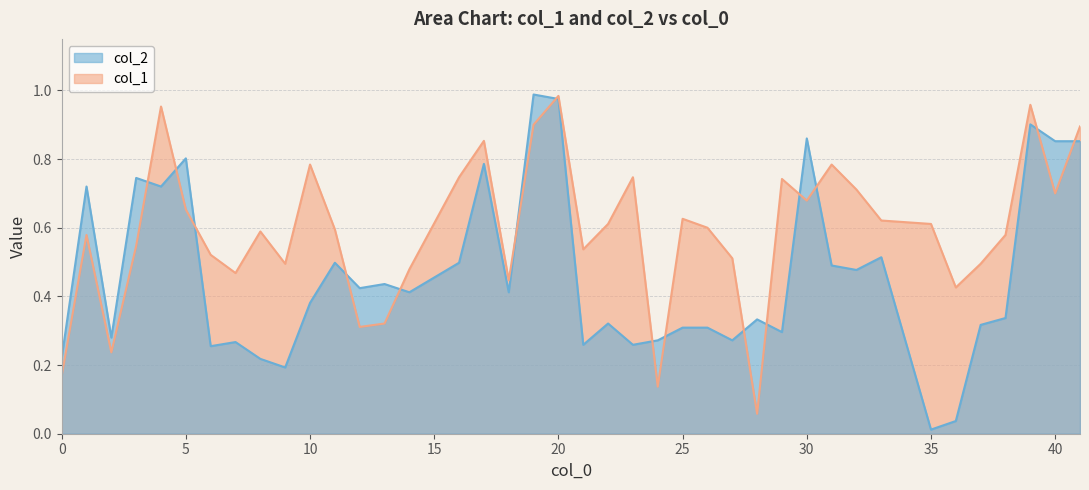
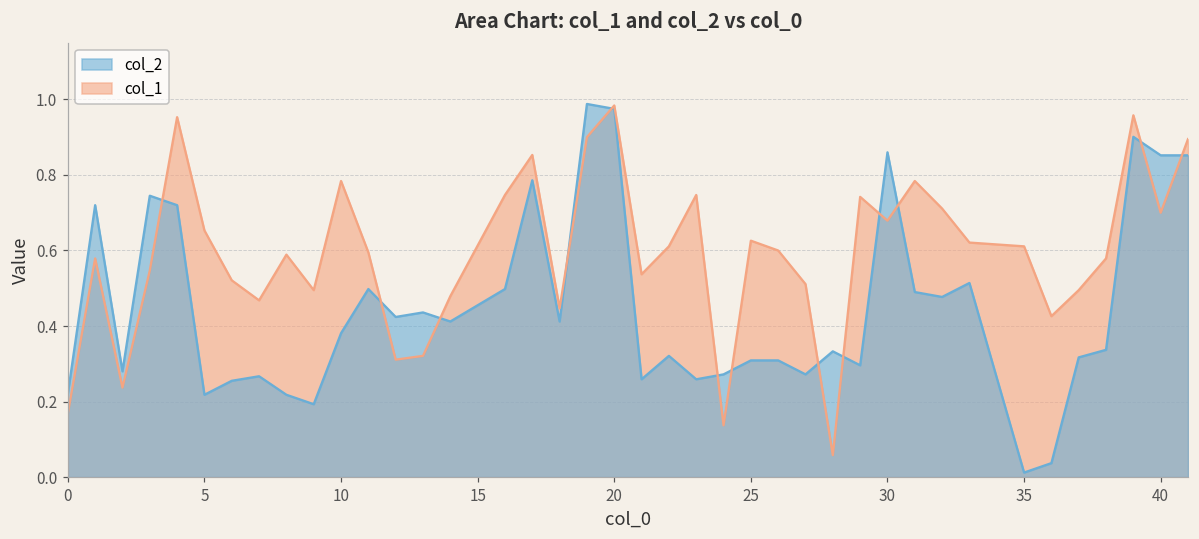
  {
    "col_2": {
      "0": 0.22,
-     "5": 0.80,
+     "5": 0.22,
      "10": 0.38,
      "20": 0.98,
      "25": 0.31,
      "30": 0.86,
      "35": 0.01,
      "40": 0.85
    },
    "col_1": {
      "0": 0.17,
      "5": 0.65,
      "10": 0.78,
      "20": 0.98,
      "25": 0.63,
      "30": 0.68,
      "35": 0.61,
      "40": 0.70
    }
  }
